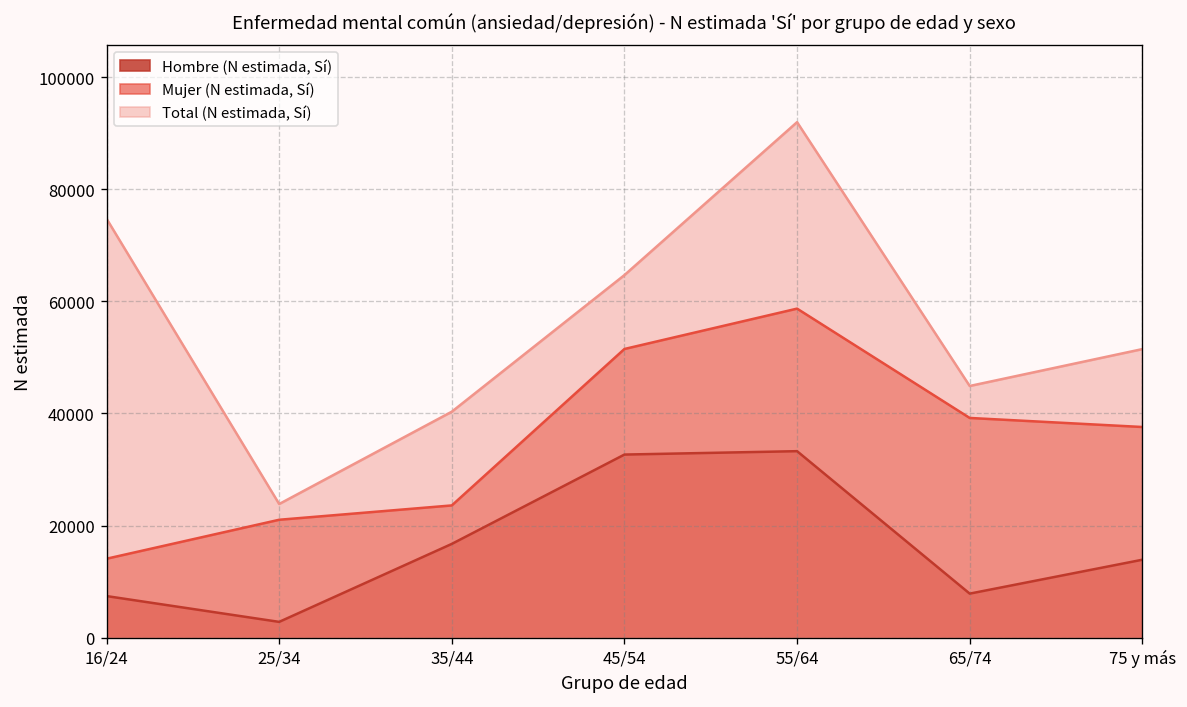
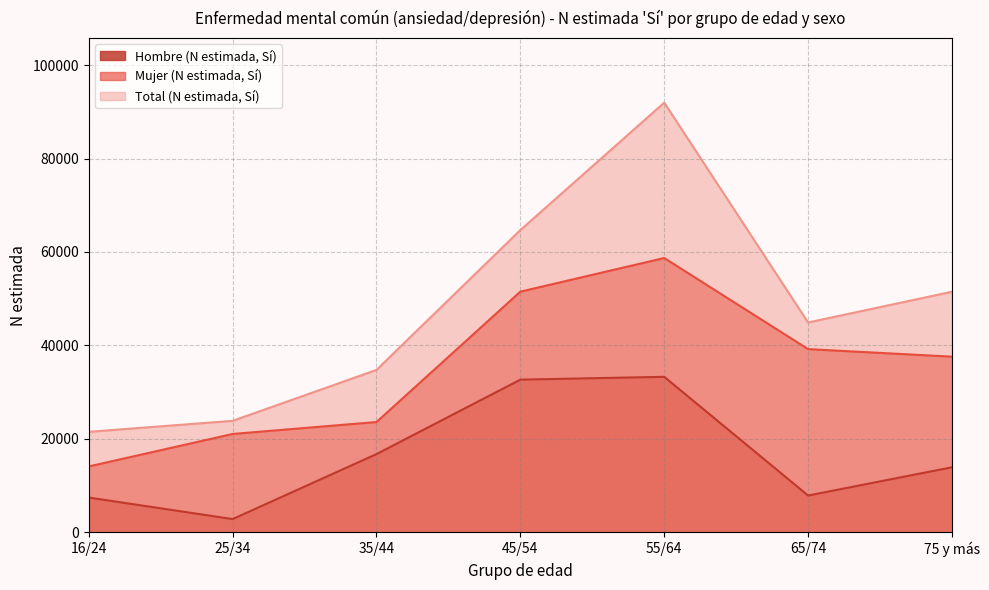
  {
    "Total (N estimada, Sí)": {
-     "16/24": 75000,
+     "16/24": 21000,
      "25/34": 24000,
-     "35/44": 40000,
+     "35/44": 35000,
      "45/54": 65000,
      "55/64": 92000,
      "65/74": 45000,
      "75 y más": 51000
    }
  }
